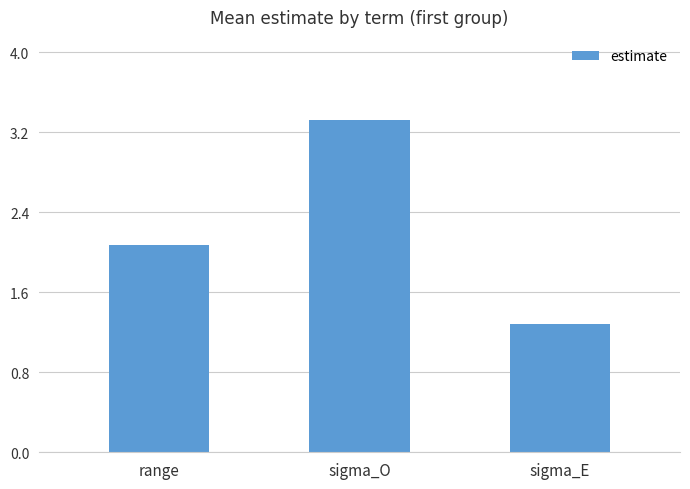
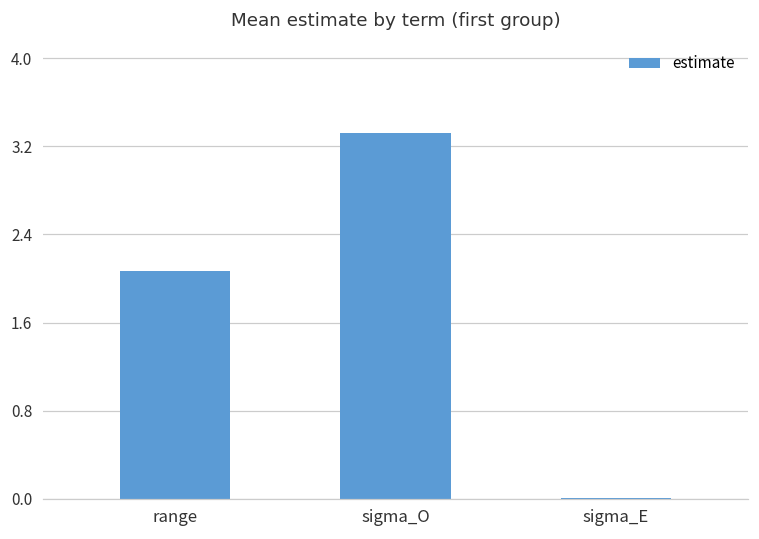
  {
    "range": 2.07,
    "sigma_O": 3.32,
-   "sigma_E": 1.28
+   "sigma_E": 0.00
  }
